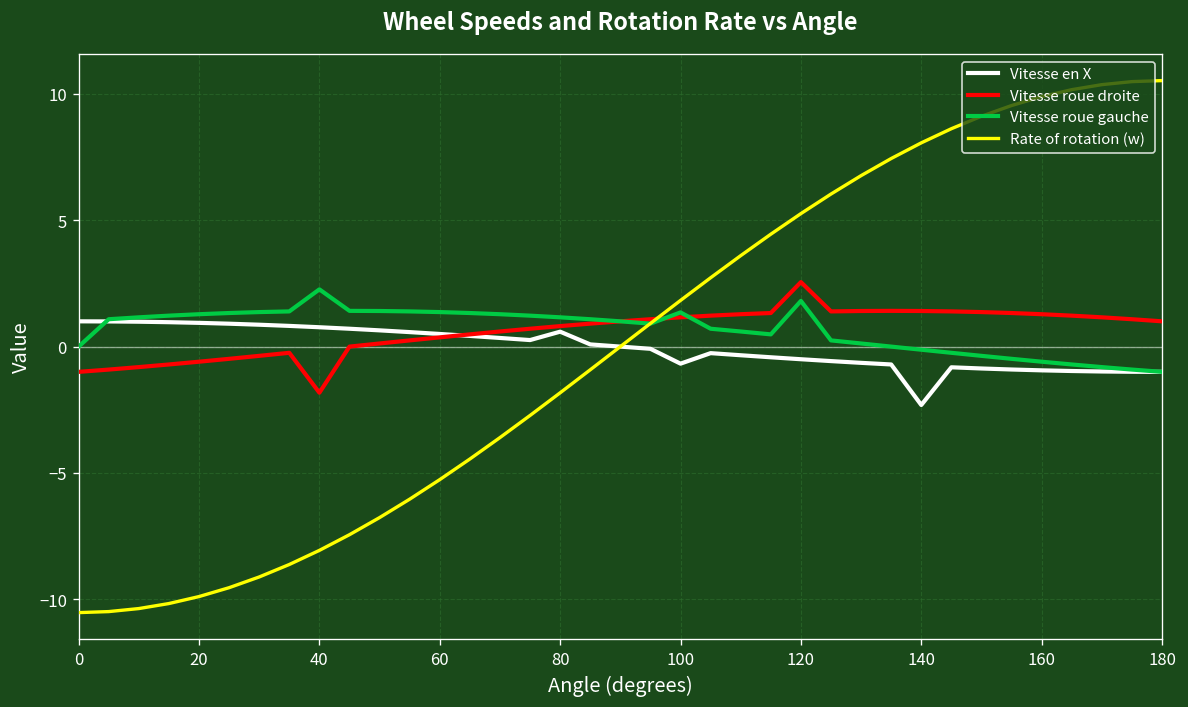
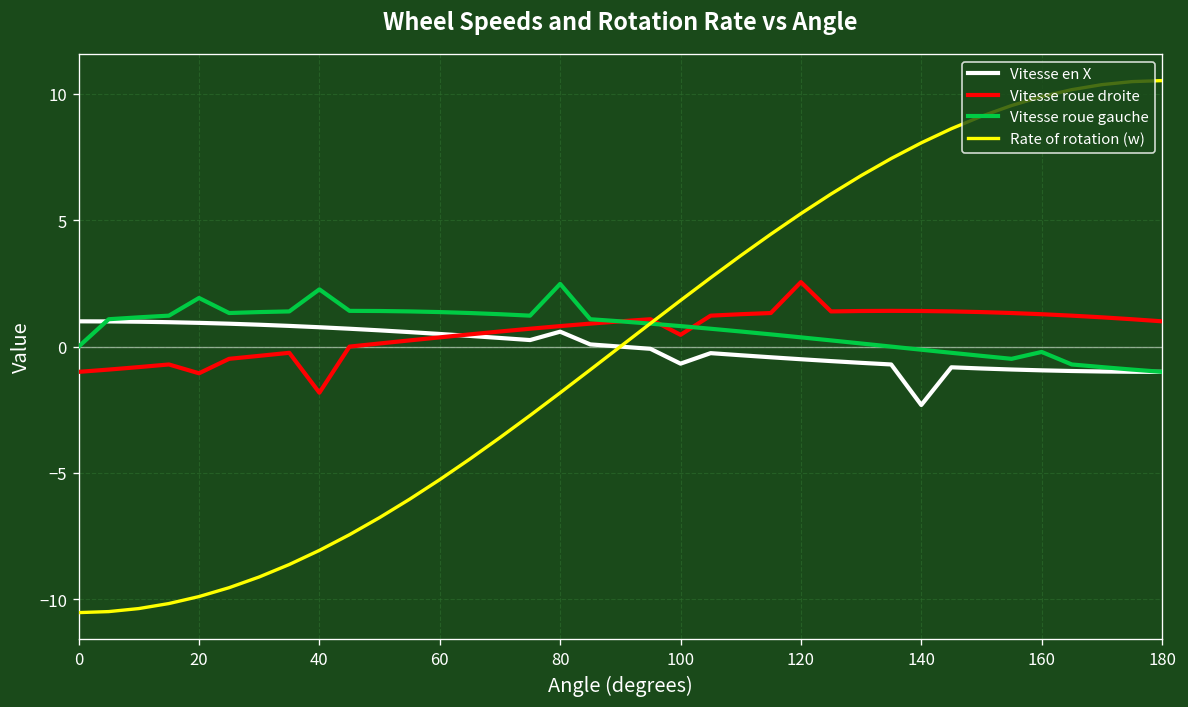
  {
    "Vitesse en X": {
      "0": 1.0,
      "20": 0.9,
      "40": 0.8,
      "60": 0.5,
      "80": 0.6,
      "100": -0.7,
      "120": -0.5,
      "140": -2.3,
      "160": -0.9
    },
    "Vitesse roue droite": {
      "0": -1.0,
-     "20": -0.6,
+     "20": -1.1,
      "40": -1.8,
      "60": 0.4,
      "80": 0.8,
-     "100": 1.2,
+     "100": 0.5,
      "120": 2.6,
      "140": 1.4,
      "160": 1.3,
      "180": 1.0
    },
    "Vitesse roue gauche": {
      "0": 0.0,
-     "20": 1.3,
+     "20": 1.9,
      "40": 2.3,
      "60": 1.4,
-     "80": 1.2,
-     "100": 1.4,
-     "120": 1.8,
+     "80": 2.5,
+     "100": 0.8,
+     "120": 0.4,
      "140": -0.1,
-     "160": -0.6
+     "160": -0.2
    },
    "Rate of rotation (w)": {
      "0": -10.5,
      "20": -9.9,
      "40": -8.1,
      "60": -5.3,
      "80": -1.8,
      "100": 1.8,
      "120": 5.3,
      "140": 8.1,
      "180": 10.5
    }
  }
